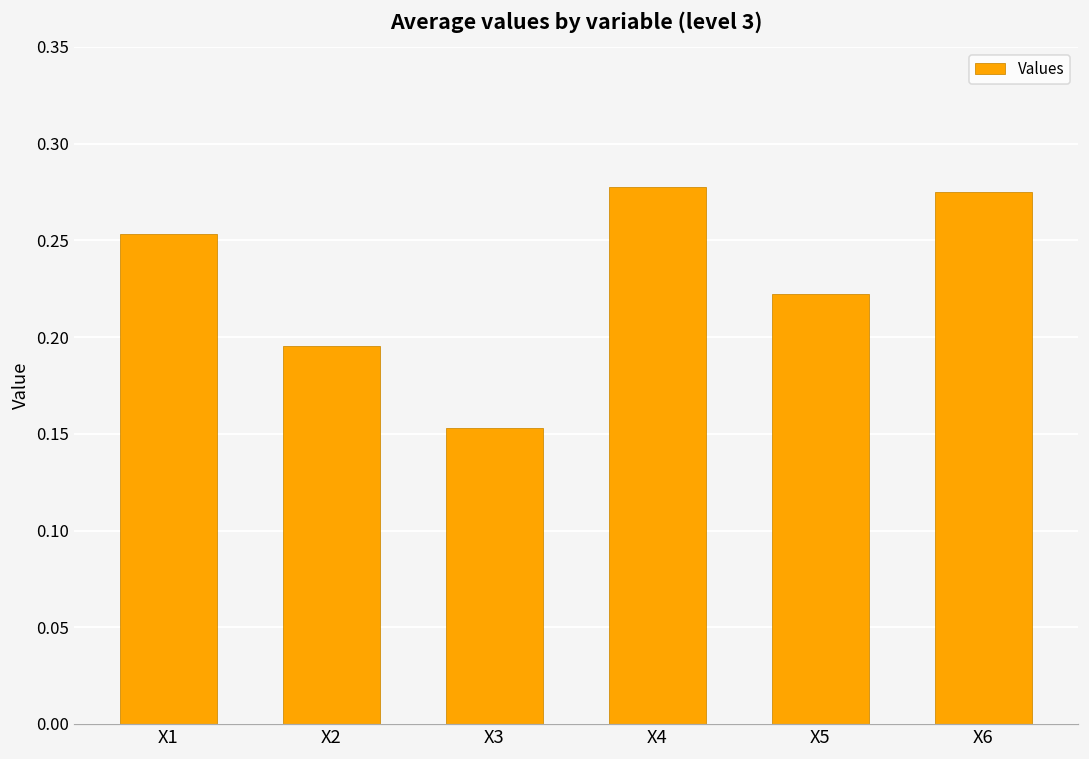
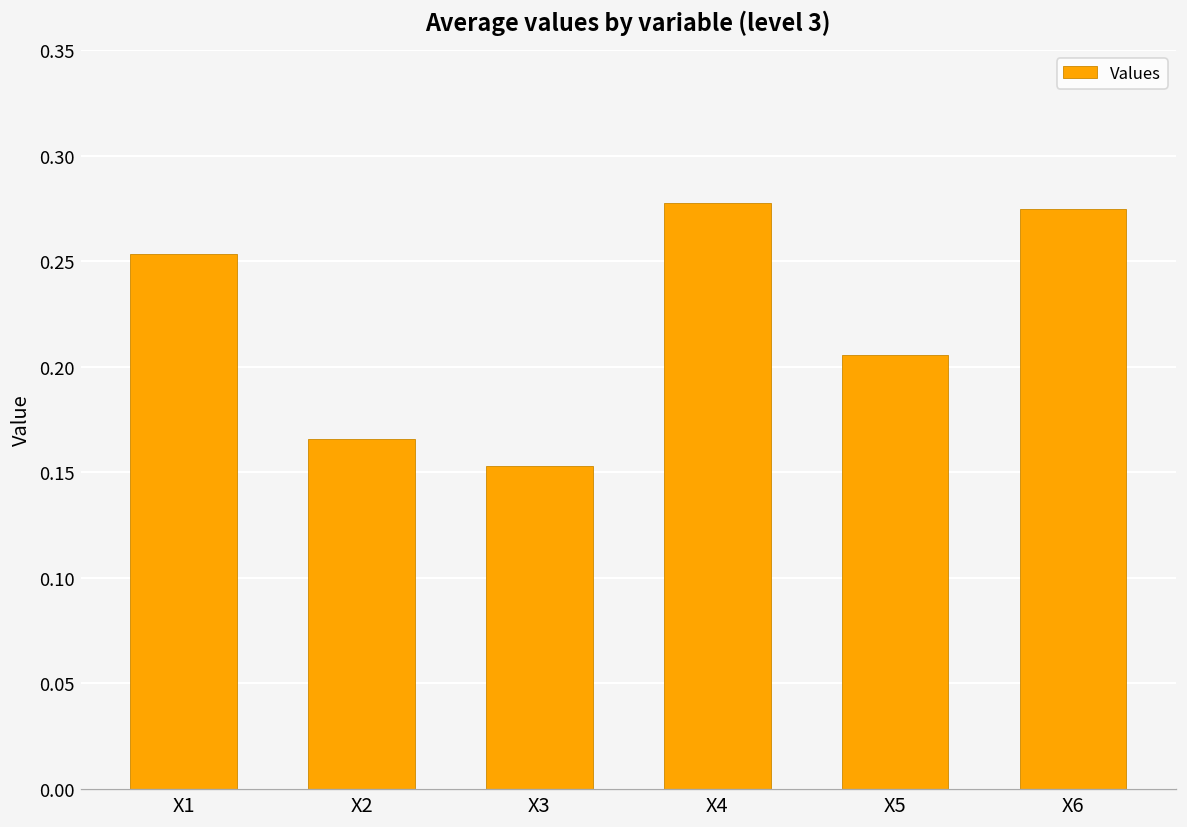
  {
    "X1": 0.253,
-   "X2": 0.196,
+   "X2": 0.166,
    "X3": 0.153,
    "X4": 0.278,
-   "X5": 0.222,
+   "X5": 0.206,
    "X6": 0.275
  }
